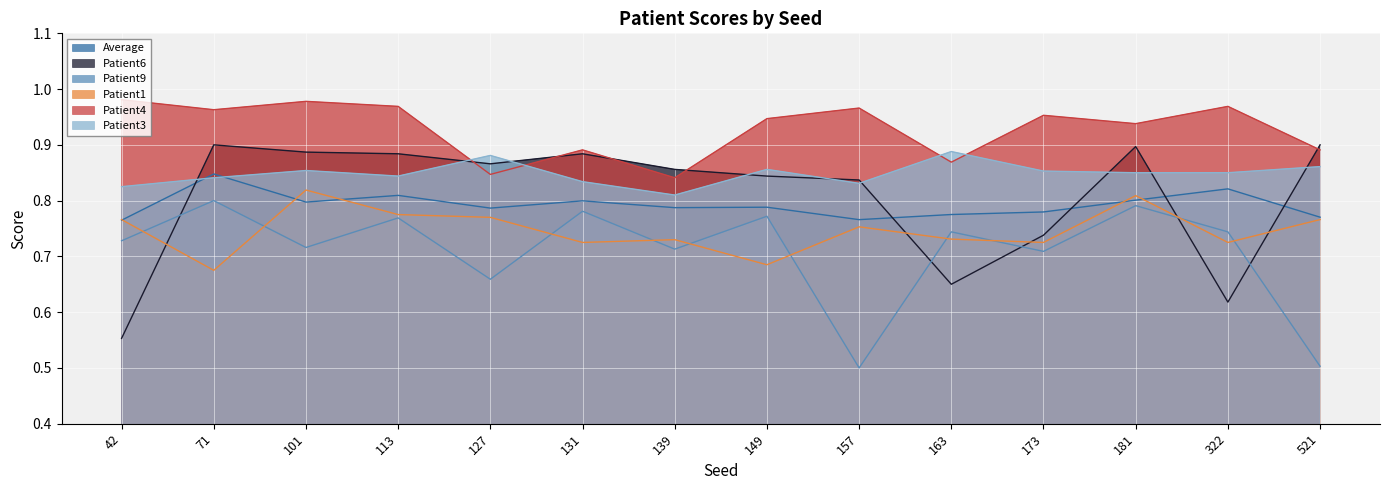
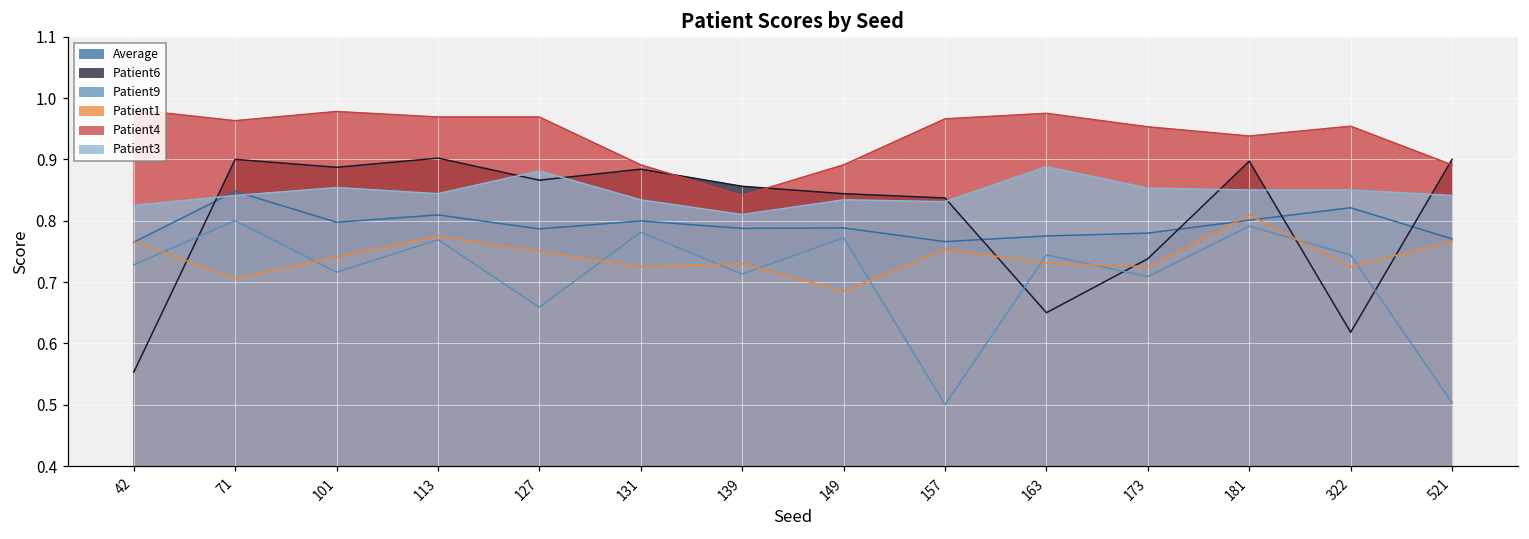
  {
    "Patient6": {
      "42": 0.55,
      "71": 0.90,
      "101": 0.89,
-     "113": 0.88,
+     "113": 0.90,
      "127": 0.87,
      "131": 0.88,
      "139": 0.86,
      "149": 0.84,
      "157": 0.84,
      "163": 0.65,
      "173": 0.74,
      "181": 0.90,
      "322": 0.62,
      "521": 0.90
    },
    "Patient1": {
-     "71": 0.68,
-     "101": 0.82,
+     "71": 0.71,
+     "101": 0.74,
      "113": 0.78,
-     "127": 0.77,
+     "127": 0.75,
      "131": 0.73,
      "139": 0.73,
      "149": 0.69,
      "157": 0.75,
      "163": 0.73,
      "173": 0.73,
      "181": 0.81,
      "322": 0.73
    },
    "Patient4": {
      "71": 0.96,
      "101": 0.98,
      "113": 0.97,
-     "127": 0.85,
+     "127": 0.97,
      "131": 0.89,
      "139": 0.84,
-     "149": 0.95,
+     "149": 0.89,
      "157": 0.97,
-     "163": 0.87,
+     "163": 0.98,
      "173": 0.95,
      "181": 0.94,
-     "322": 0.97,
+     "322": 0.95,
      "521": 0.89
    },
    "Patient3": {
      "42": 0.83,
      "71": 0.84,
      "101": 0.85,
      "113": 0.84,
      "127": 0.88,
      "131": 0.83,
      "139": 0.81,
-     "149": 0.86,
+     "149": 0.83,
      "157": 0.83,
      "163": 0.89,
      "173": 0.85,
      "181": 0.85,
      "322": 0.85,
-     "521": 0.86
+     "521": 0.84
    }
  }
